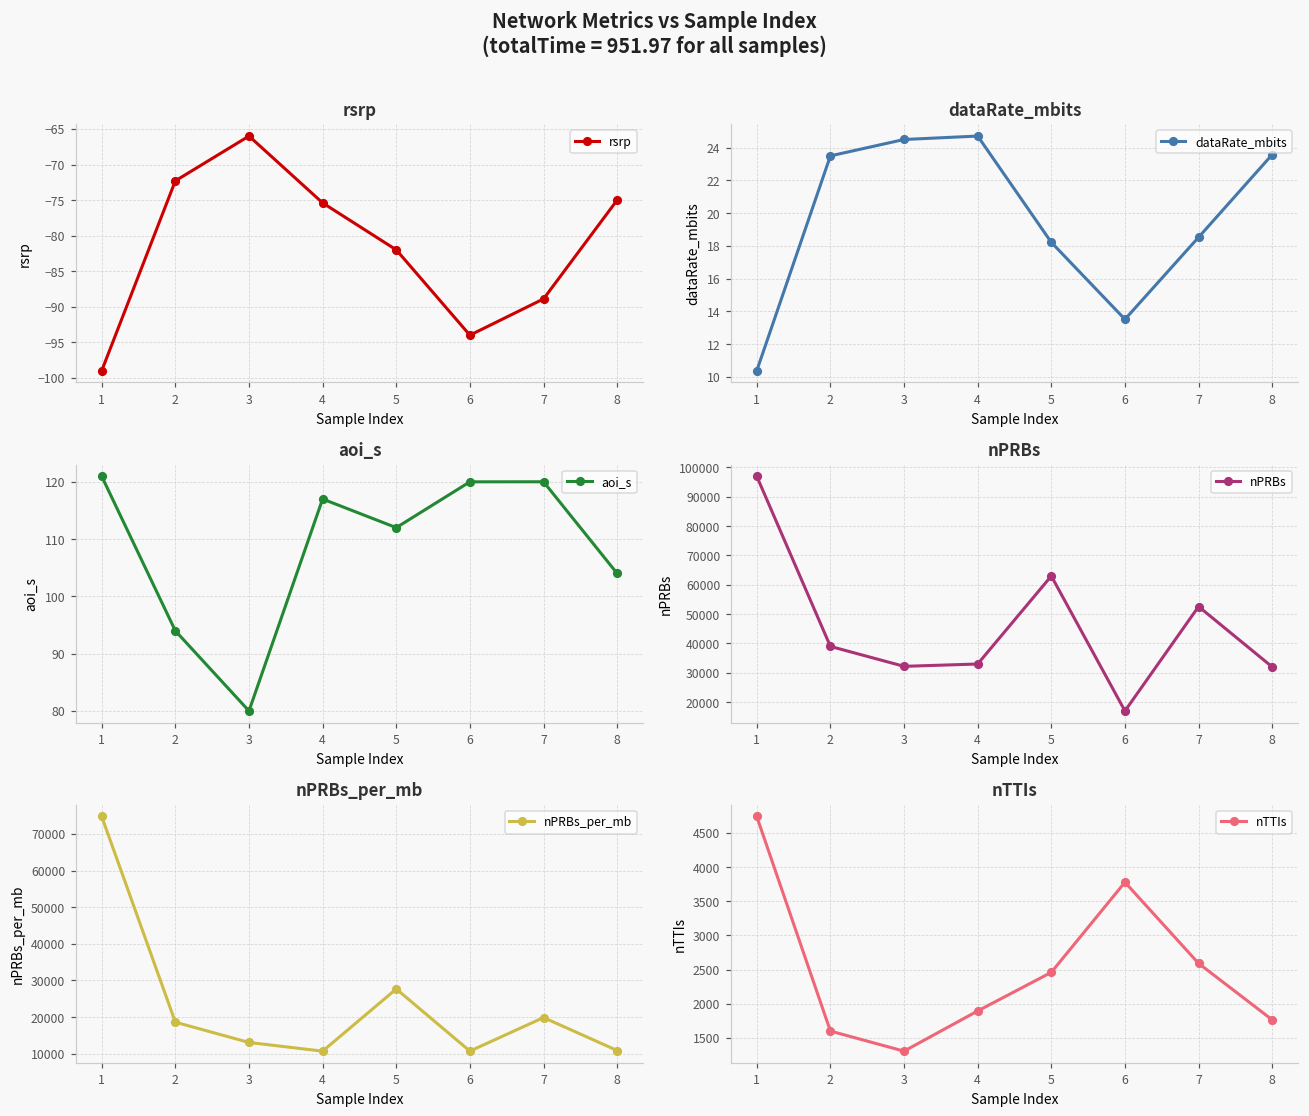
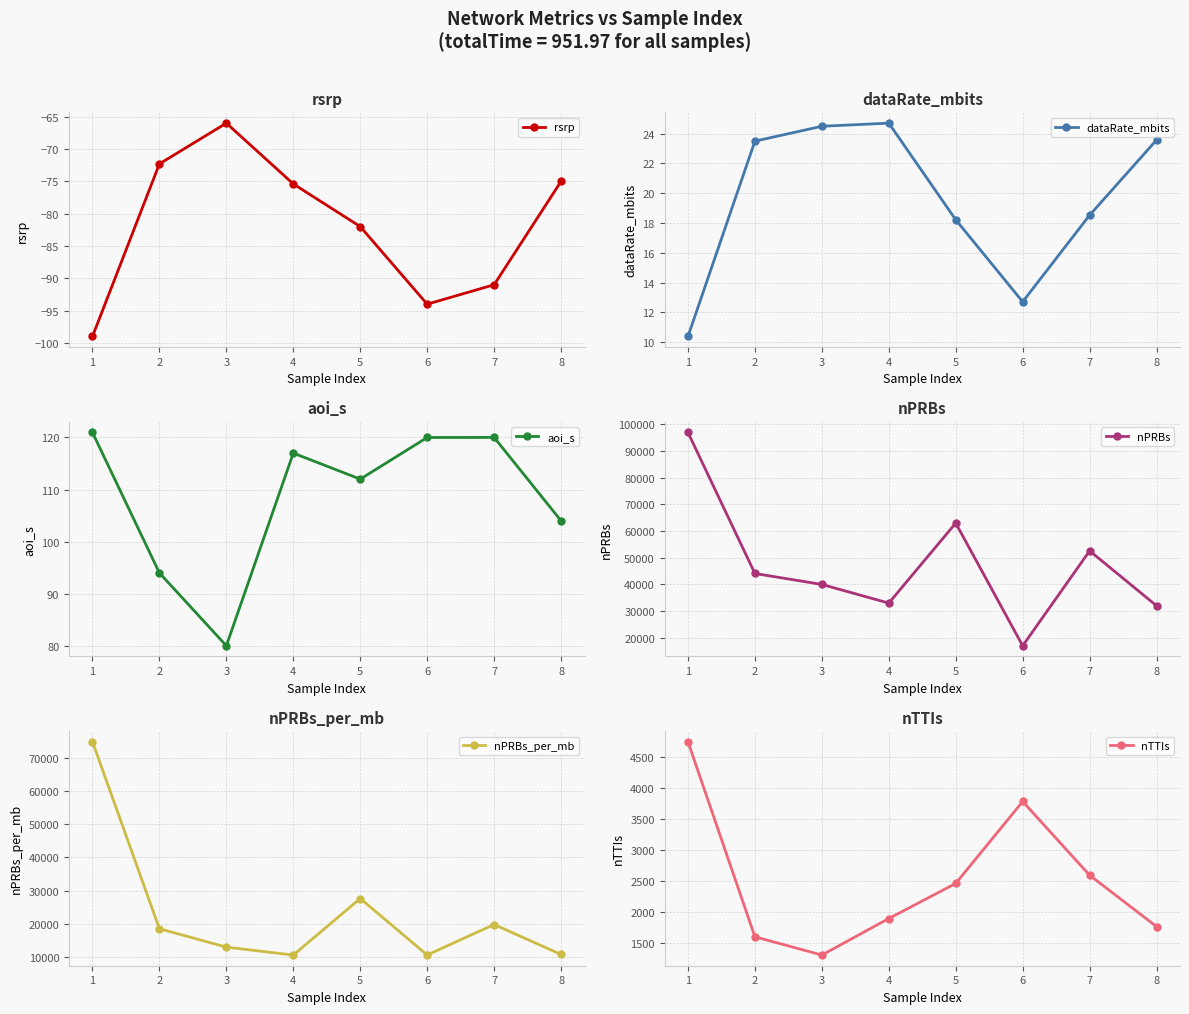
  {
    "rsrp": {
      "1": -99,
      "2": -72,
      "3": -66,
      "4": -75,
      "5": -82,
      "6": -94,
-     "7": -89,
+     "7": -91,
      "8": -75
    },
    "dataRate_mbits": {
      "1": 10.4,
      "2": 23.5,
      "3": 24.5,
      "4": 24.7,
      "5": 18.2,
-     "6": 13.5,
+     "6": 12.7,
      "7": 18.5,
      "8": 23.6
    },
    "aoi_s": {
      "1": 121,
      "2": 94,
      "3": 80,
      "4": 117,
      "5": 112,
      "6": 120,
      "7": 120,
      "8": 104
    },
    "nPRBs": {
      "1": 97000,
-     "2": 39000,
-     "3": 32000,
+     "2": 44000,
+     "3": 40000,
      "4": 33000,
      "5": 63000,
      "6": 17000,
      "7": 53000,
      "8": 32000
    },
    "nPRBs_per_mb": {
      "1": 75000,
      "2": 19000,
      "3": 13000,
      "4": 11000,
      "5": 28000,
      "6": 11000,
      "7": 20000,
      "8": 11000
    },
    "nTTIs": {
      "1": 4700,
      "2": 1600,
      "3": 1300,
      "4": 1900,
      "5": 2500,
      "6": 3800,
      "7": 2600,
      "8": 1800
    }
  }
